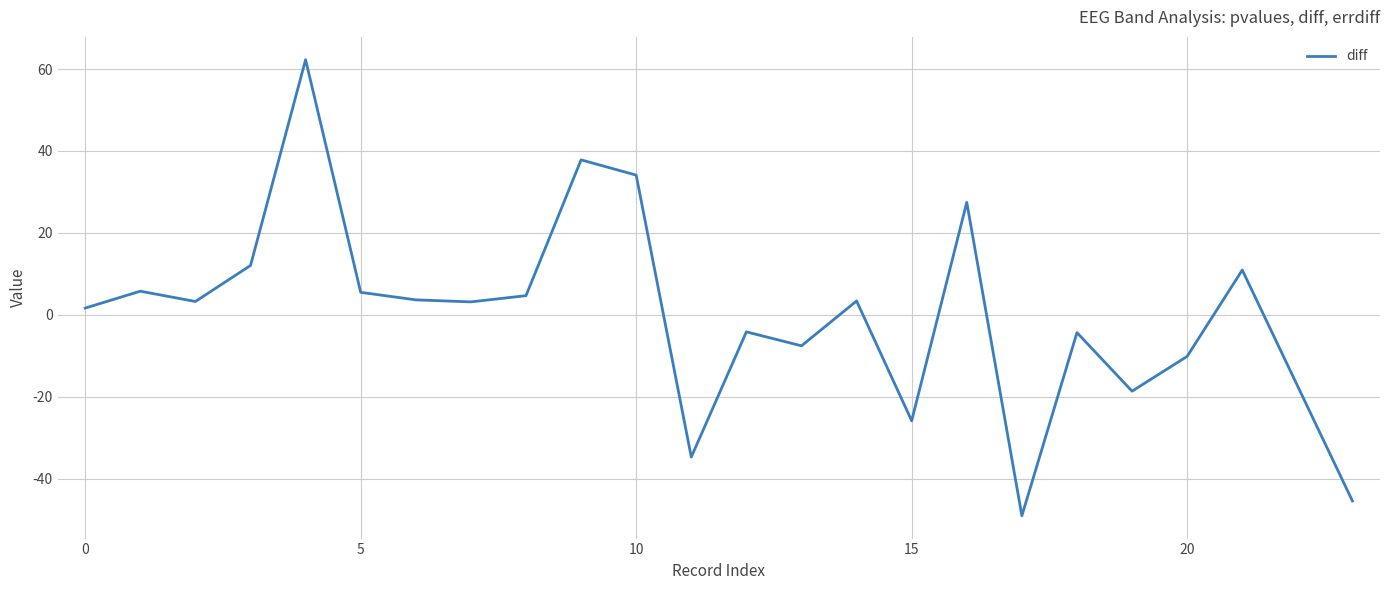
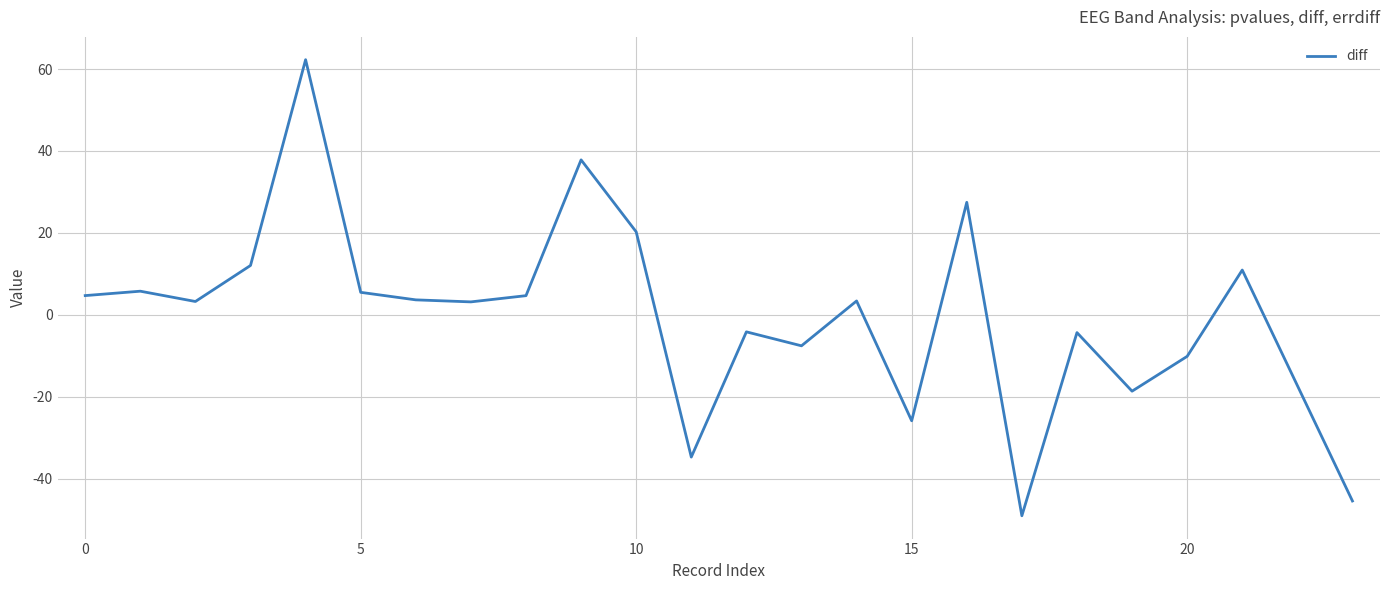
  {
-   "0": 2,
+   "0": 5,
    "5": 6,
-   "10": 34,
+   "10": 20,
    "15": -26,
    "20": -10
  }
